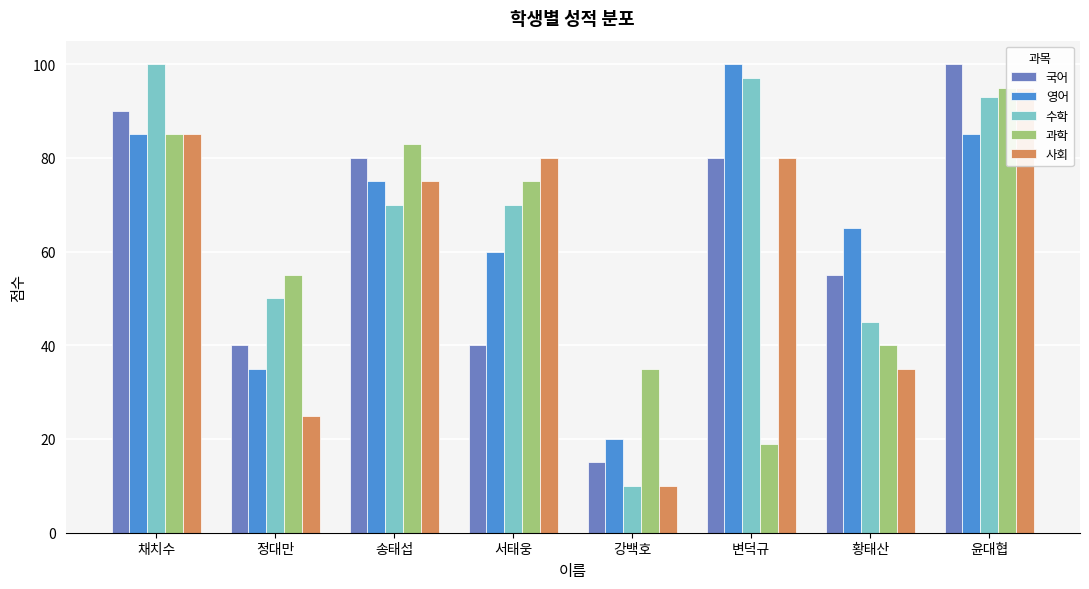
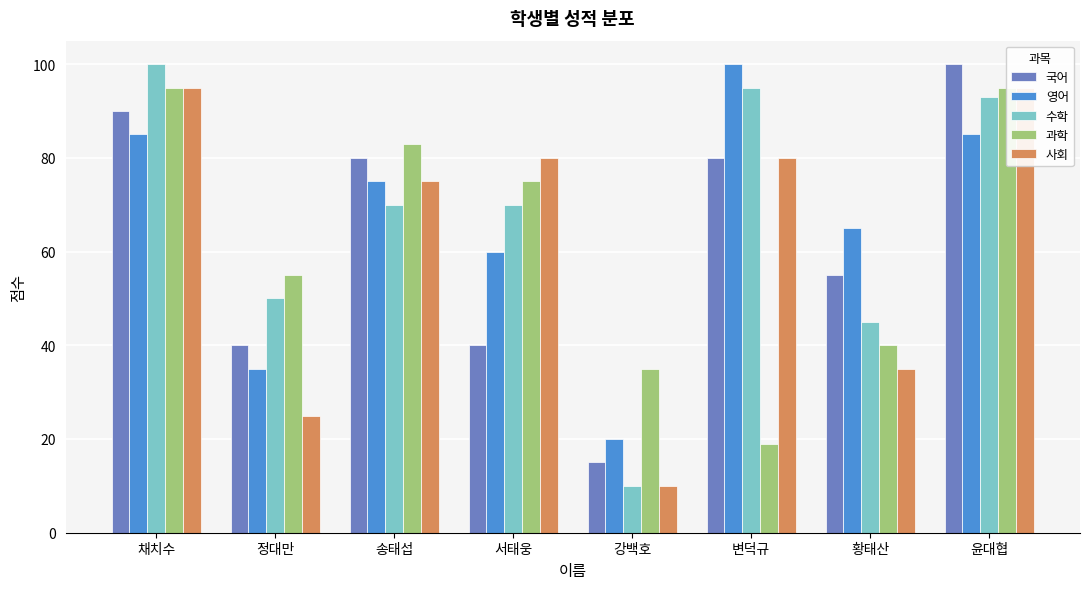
  {
    "수학": {
      "채치수": 100,
      "정대만": 50,
      "송태섭": 70,
      "서태웅": 70,
      "강백호": 10,
-     "변덕규": 97,
+     "변덕규": 95,
      "황태산": 45,
      "윤대협": 93
    },
    "과학": {
-     "채치수": 85,
+     "채치수": 95,
      "정대만": 55,
      "송태섭": 83,
      "서태웅": 75,
      "강백호": 35,
      "변덕규": 19,
      "황태산": 40
    },
    "사회": {
-     "채치수": 85,
+     "채치수": 95,
      "정대만": 25,
      "송태섭": 75,
      "서태웅": 80,
      "강백호": 10,
      "변덕규": 80,
      "황태산": 35
    }
  }
